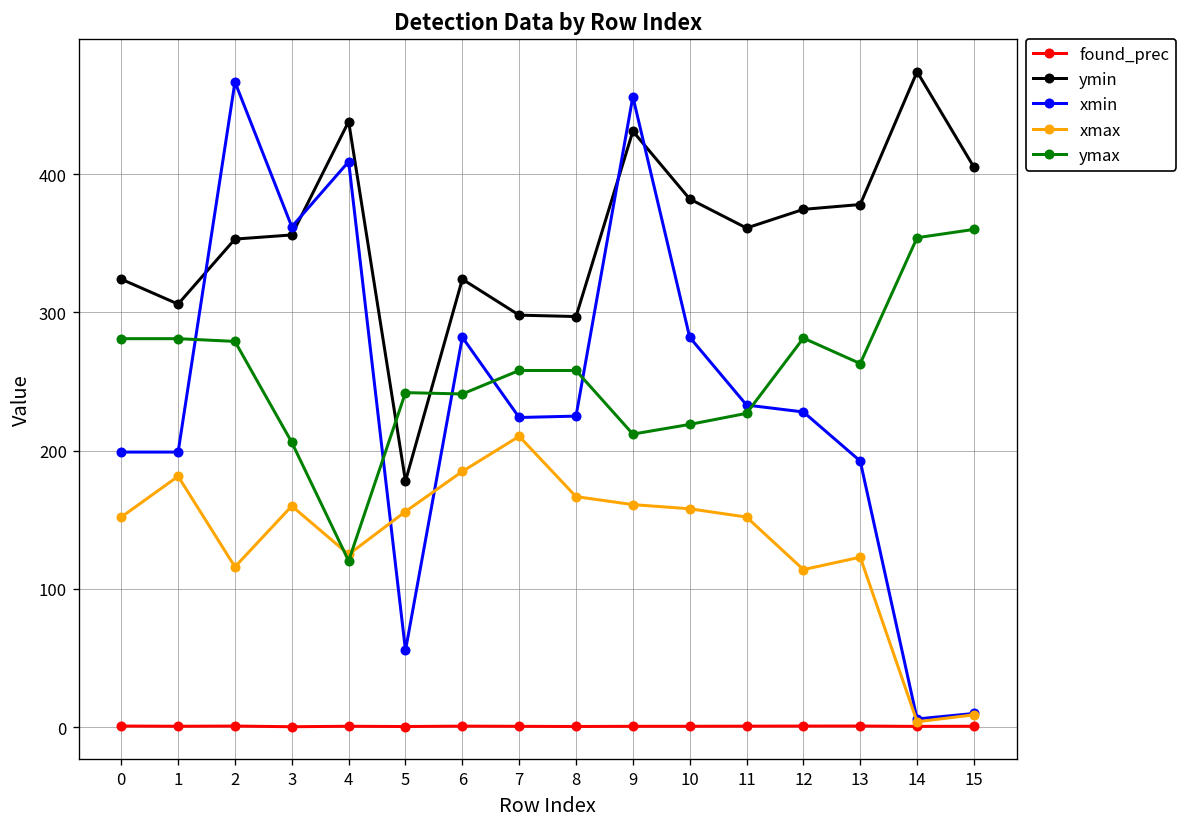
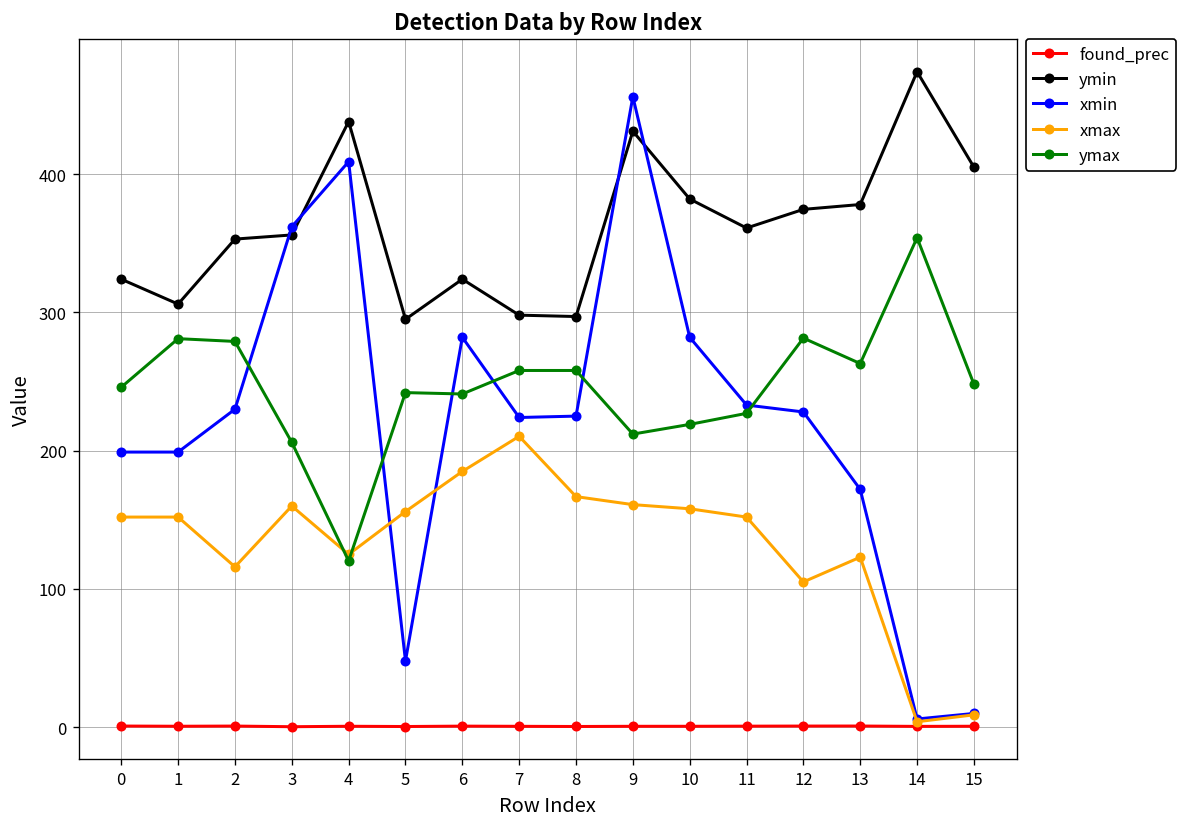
  {
    "found_prec": {
      "0": 1,
      "1": 1,
      "2": 1,
      "3": 0,
      "4": 1,
      "5": 1,
      "6": 1,
      "7": 1,
      "8": 1,
      "9": 1,
      "10": 1,
      "11": 1,
      "12": 1,
      "13": 1,
      "14": 1,
      "15": 1
    },
    "ymin": {
      "0": 324,
      "1": 306,
      "2": 353,
      "3": 356,
      "4": 438,
-     "5": 178,
+     "5": 295,
      "6": 324,
      "7": 298,
      "8": 297,
      "9": 431,
      "10": 382,
      "11": 361,
      "12": 375,
      "13": 378,
      "14": 474,
      "15": 405
    },
    "xmin": {
      "0": 199,
      "1": 199,
-     "2": 467,
+     "2": 230,
      "3": 362,
      "4": 409,
-     "5": 56,
+     "5": 48,
      "6": 282,
      "7": 224,
      "8": 225,
      "9": 456,
      "10": 282,
      "11": 233,
      "12": 228,
-     "13": 193
+     "13": 172
    },
    "xmax": {
      "0": 152,
-     "1": 182,
+     "1": 152,
      "2": 116,
      "3": 160,
      "4": 125,
      "5": 156,
      "6": 185,
      "7": 210,
      "8": 167,
      "9": 161,
      "10": 158,
      "11": 152,
-     "12": 114,
+     "12": 105,
      "13": 123
    },
    "ymax": {
-     "0": 281,
+     "0": 246,
      "1": 281,
      "2": 279,
      "3": 206,
      "4": 120,
      "5": 242,
      "6": 241,
      "7": 258,
      "8": 258,
      "9": 212,
      "10": 219,
      "11": 227,
      "12": 281,
      "13": 263,
      "14": 354,
-     "15": 360
+     "15": 248
    }
  }
